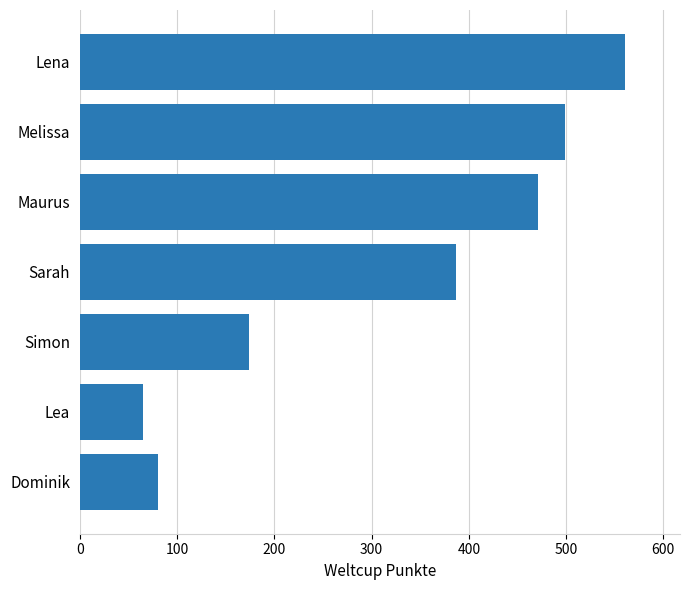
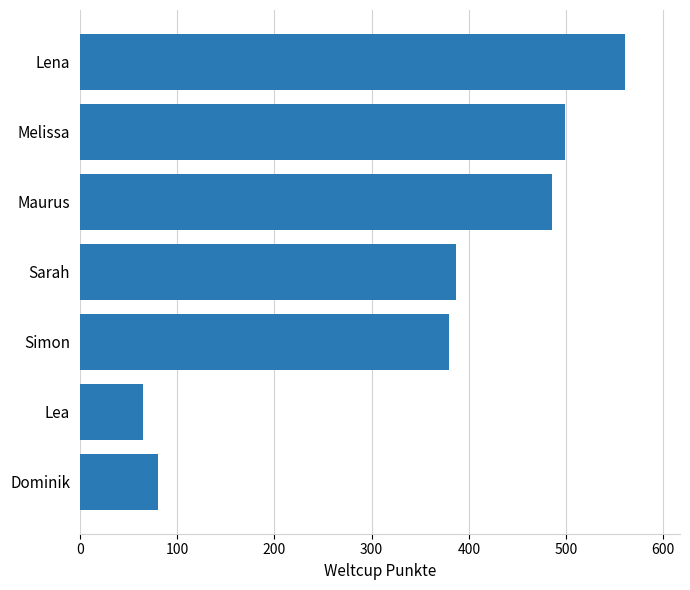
  {
    "Lena": 560,
    "Melissa": 500,
-   "Maurus": 470,
+   "Maurus": 490,
    "Sarah": 390,
-   "Simon": 170,
+   "Simon": 380,
    "Lea": 70,
    "Dominik": 80
  }
